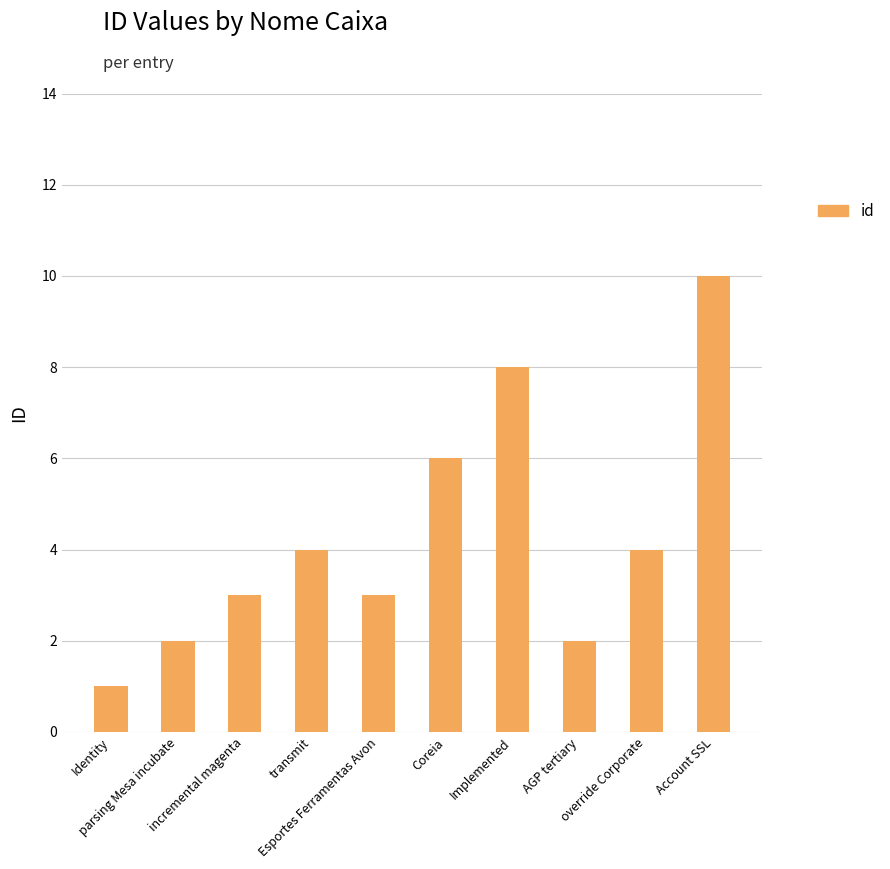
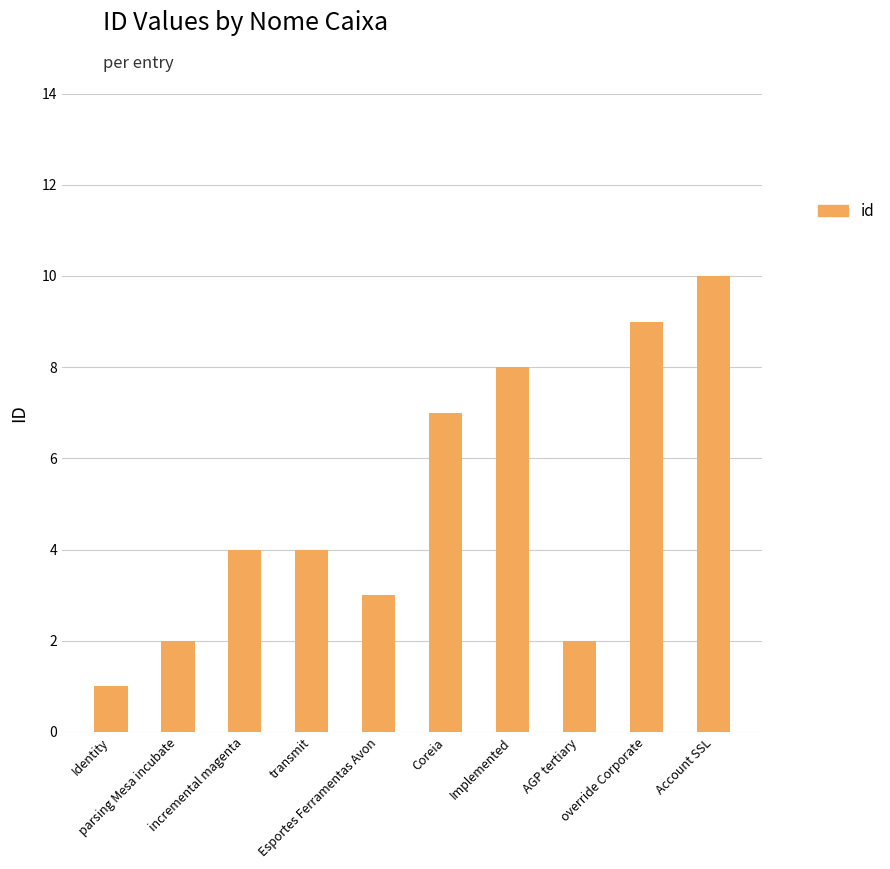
  {
    "Identity": 1,
    "parsing Mesa incubate": 2,
-   "incremental magenta": 3,
+   "incremental magenta": 4,
    "transmit": 4,
    "Esportes Ferramentas Avon": 3,
-   "Coreia": 6,
+   "Coreia": 7,
    "Implemented": 8,
    "AGP tertiary": 2,
-   "override Corporate": 4,
+   "override Corporate": 9,
    "Account SSL": 10
  }
